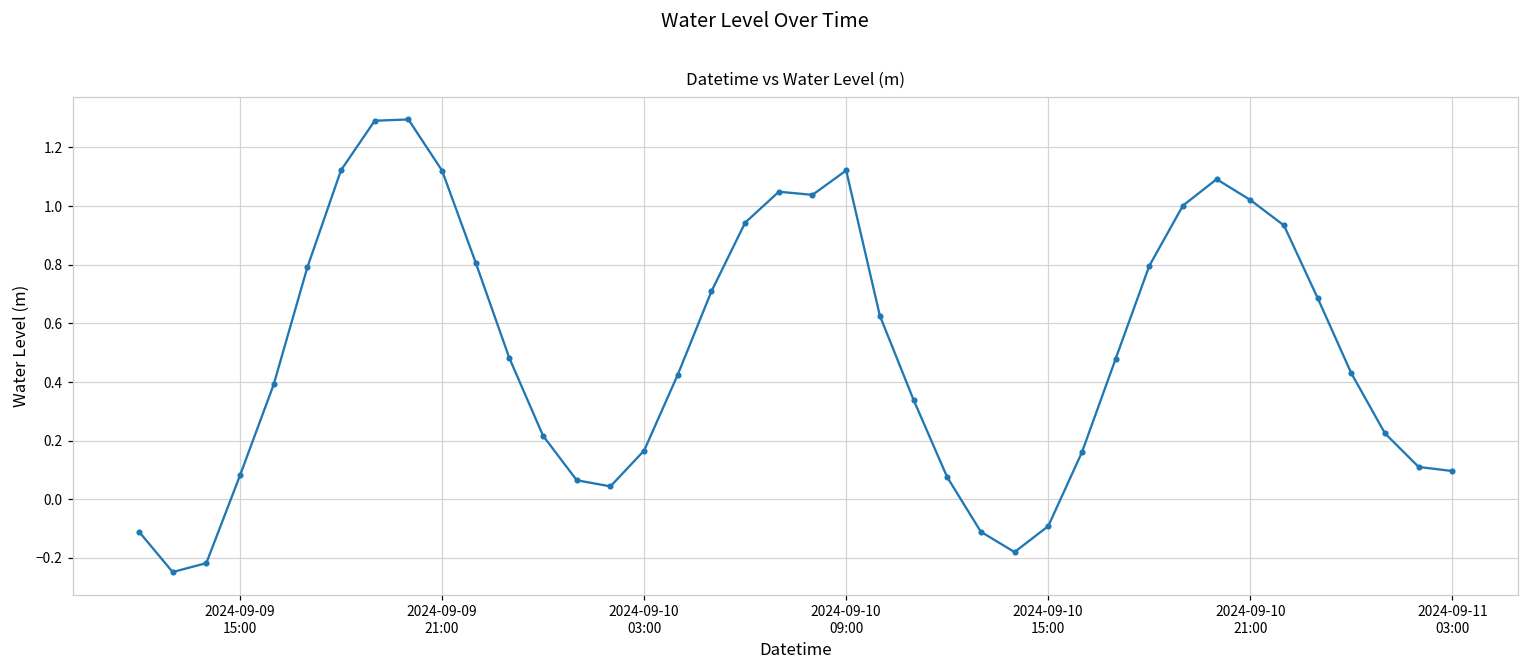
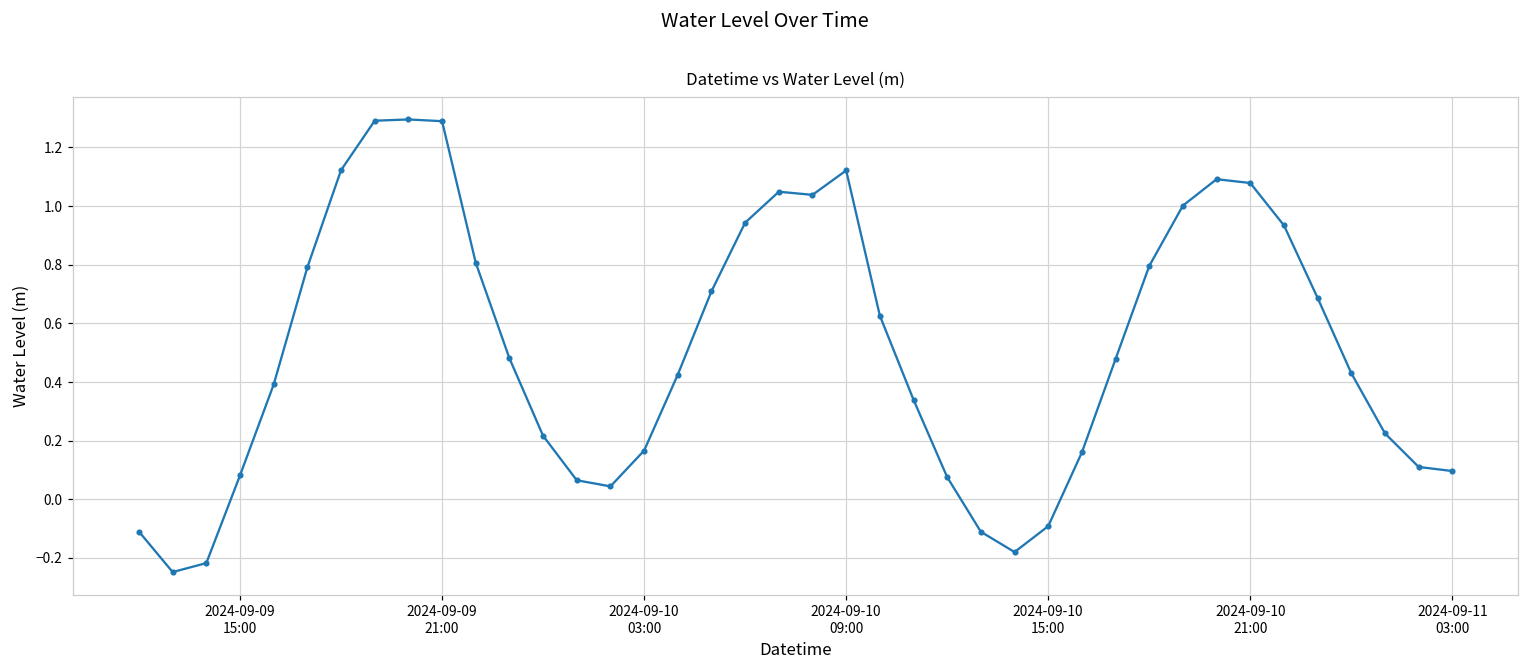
  {
    "2024-09-09 15:00": 0.08,
-   "2024-09-09 21:00": 1.12,
+   "2024-09-09 21:00": 1.29,
    "2024-09-10 03:00": 0.17,
    "2024-09-10 09:00": 1.12,
    "2024-09-10 15:00": -0.09,
-   "2024-09-10 21:00": 1.02,
+   "2024-09-10 21:00": 1.08,
    "2024-09-11 03:00": 0.10
  }
